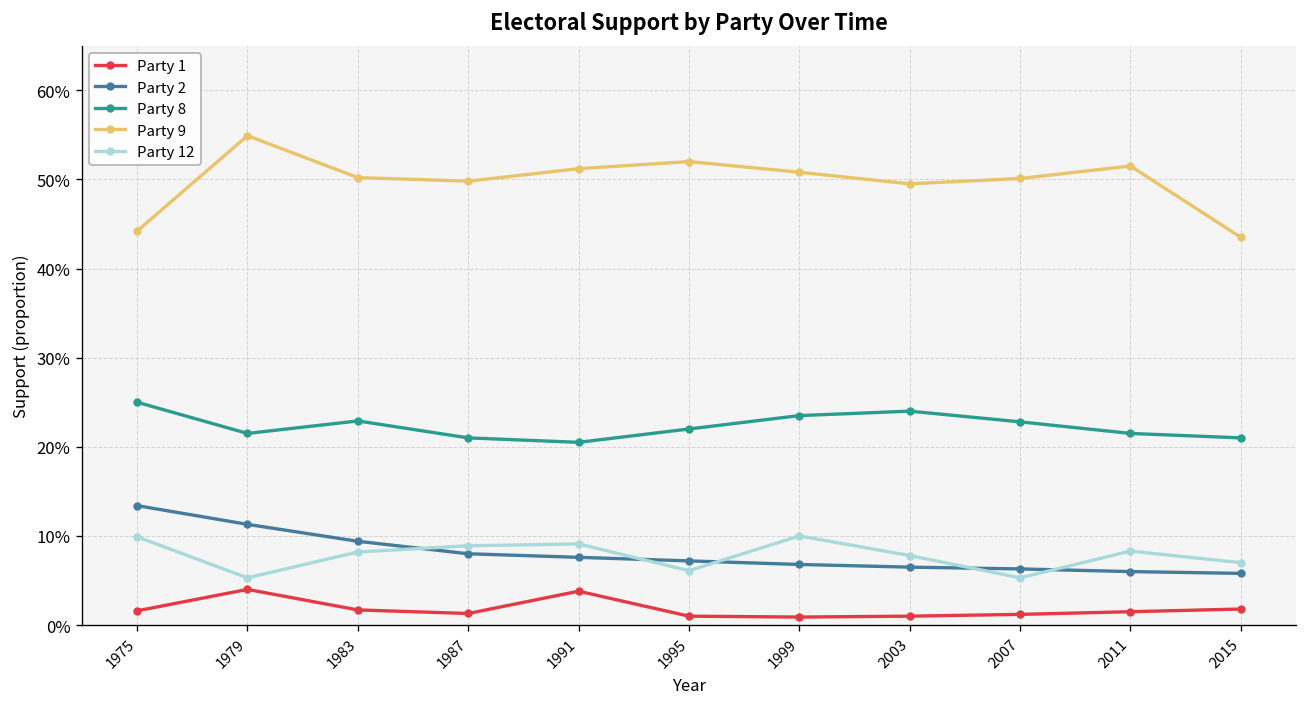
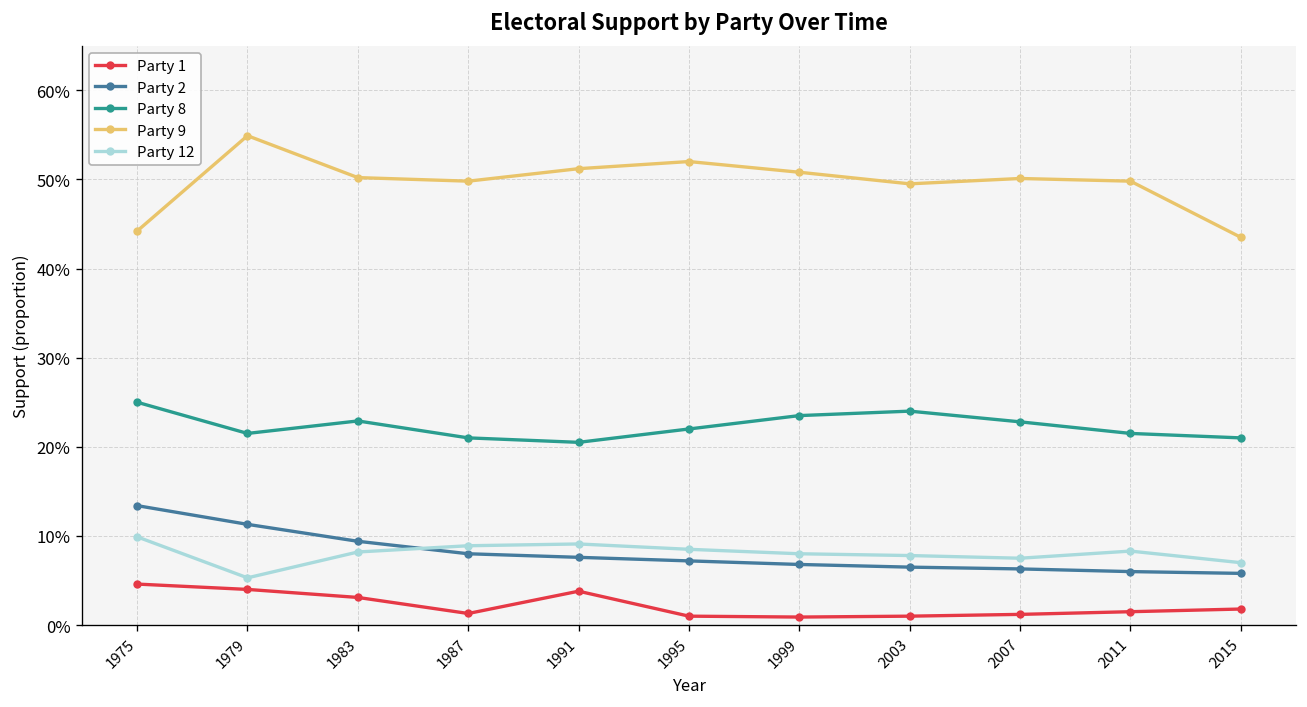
  {
    "Party 1": {
-     "1975": "2%",
+     "1975": "5%",
      "1979": "4%",
-     "1983": "2%",
+     "1983": "3%",
      "1987": "1%",
      "1991": "4%",
      "1995": "1%",
      "1999": "1%",
      "2003": "1%",
      "2007": "1%",
      "2011": "2%",
      "2015": "2%"
    },
    "Party 9": {
      "1975": "44%",
      "1979": "55%",
      "1983": "50%",
      "1987": "50%",
      "1991": "51%",
      "1995": "52%",
      "1999": "51%",
      "2003": "50%",
      "2007": "50%",
-     "2011": "52%",
+     "2011": "50%",
      "2015": "44%"
    },
    "Party 12": {
      "1975": "10%",
      "1979": "5%",
      "1983": "8%",
      "1987": "9%",
      "1991": "9%",
-     "1995": "6%",
-     "1999": "10%",
+     "1995": "9%",
+     "1999": "8%",
      "2003": "8%",
-     "2007": "5%",
+     "2007": "8%",
      "2011": "8%",
      "2015": "7%"
    }
  }
